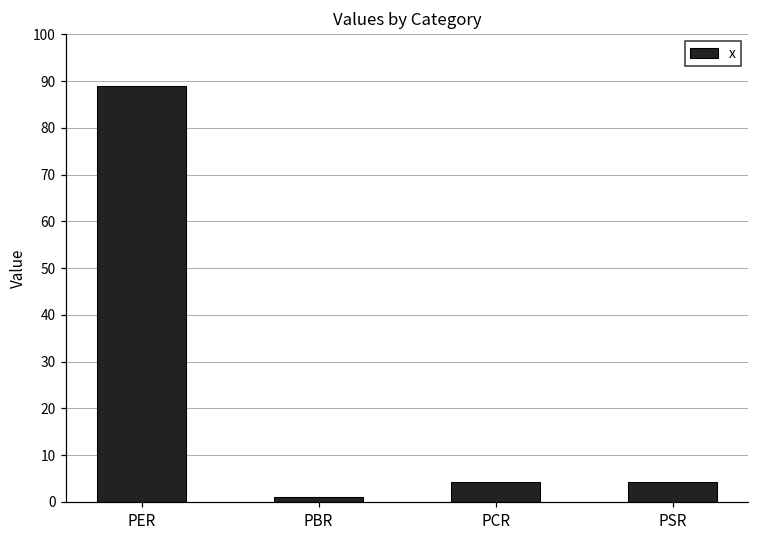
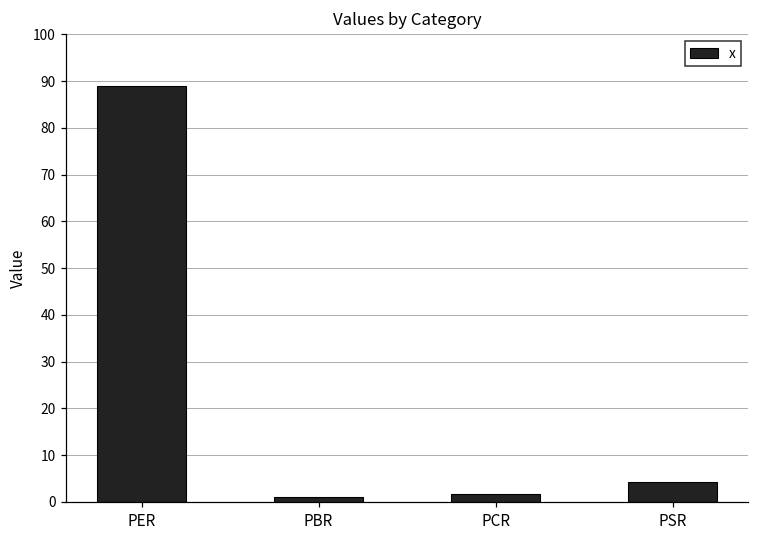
  {
    "PER": 89,
    "PBR": 1,
-   "PCR": 4,
+   "PCR": 2,
    "PSR": 4
  }
